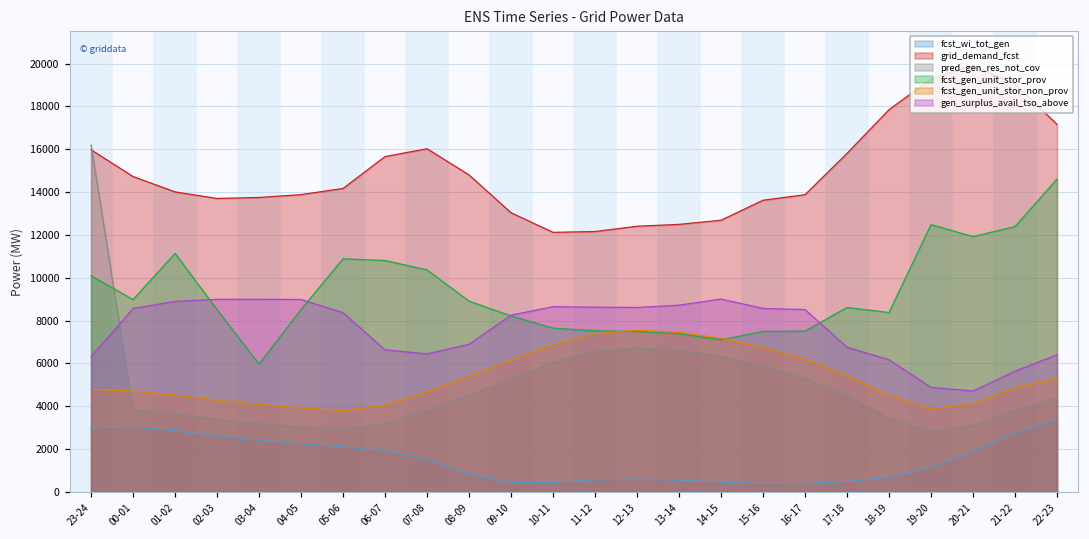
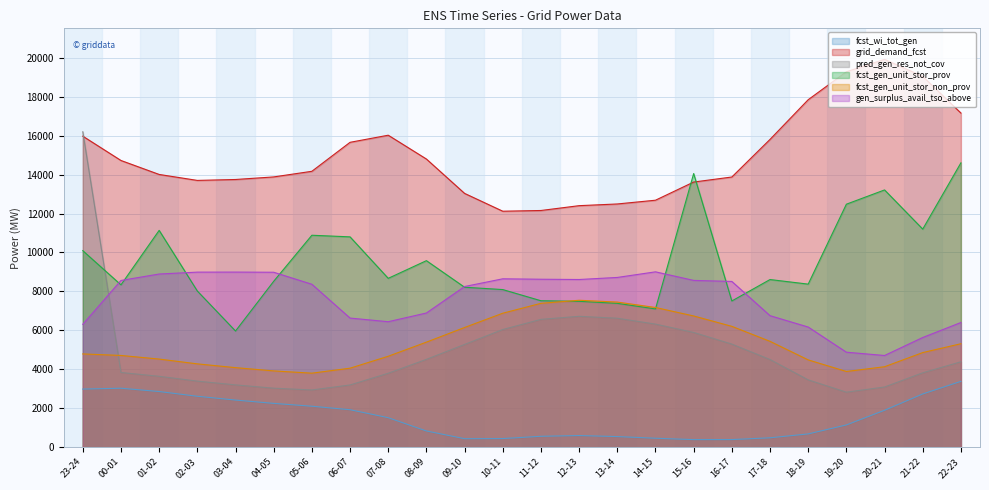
  {
    "fcst_gen_unit_stor_prov": {
      "23-24": 10100,
-     "00-01": 9000,
+     "00-01": 8300,
      "01-02": 11100,
-     "02-03": 8500,
+     "02-03": 8000,
      "03-04": 6000,
      "04-05": 8500,
      "05-06": 10900,
      "06-07": 10800,
-     "07-08": 10400,
-     "08-09": 8900,
-     "10-11": 7600,
-     "15-16": 7500,
+     "07-08": 8700,
+     "08-09": 9600,
+     "10-11": 8100,
+     "15-16": 14100,
      "16-17": 7500,
      "17-18": 8600,
      "18-19": 8400,
      "19-20": 12500,
-     "20-21": 11900,
-     "21-22": 12400,
+     "20-21": 13200,
+     "21-22": 11200,
      "22-23": 14600
    }
  }
